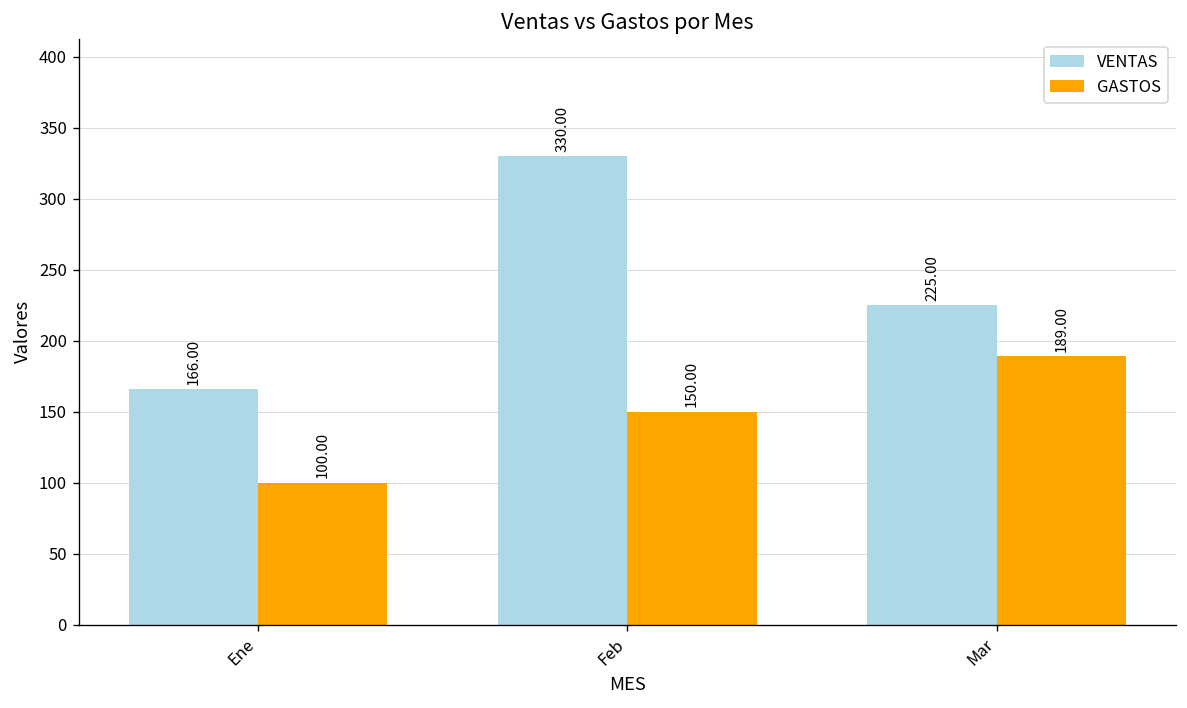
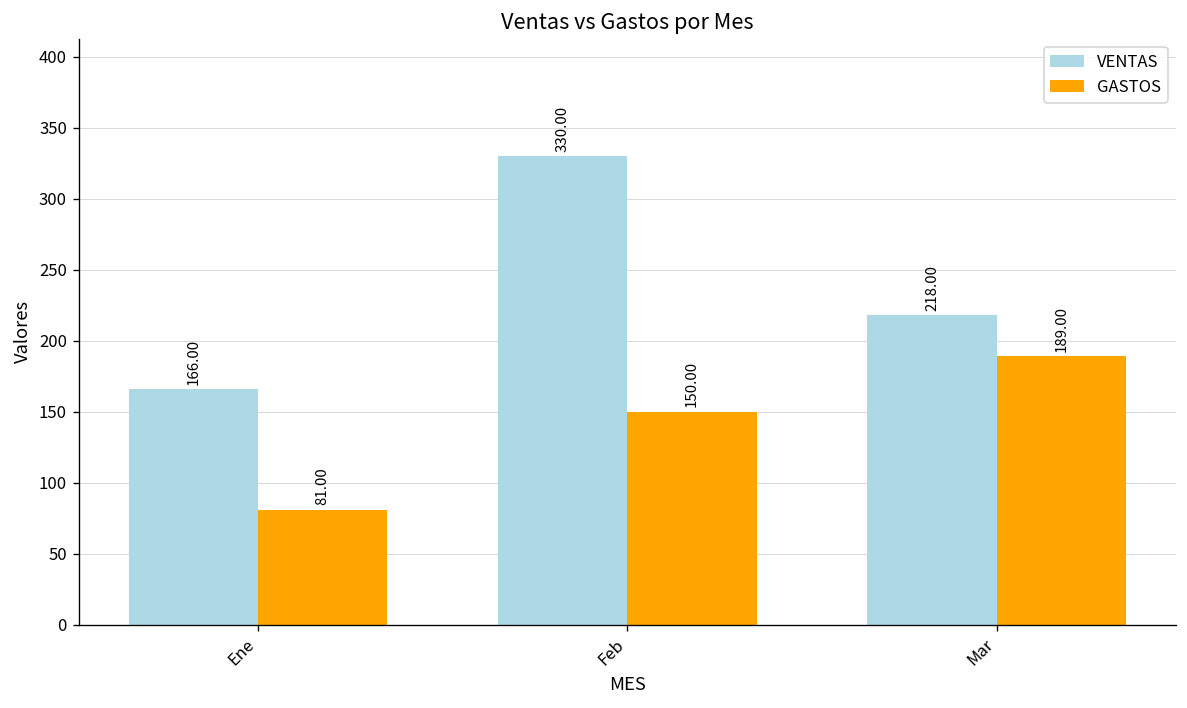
  {
    "VENTAS": {
      "Ene": 166.00,
      "Feb": 330.00,
-     "Mar": 225.00
+     "Mar": 218.00
    },
    "GASTOS": {
-     "Ene": 100.00,
+     "Ene": 81.00,
      "Feb": 150.00,
      "Mar": 189.00
    }
  }
